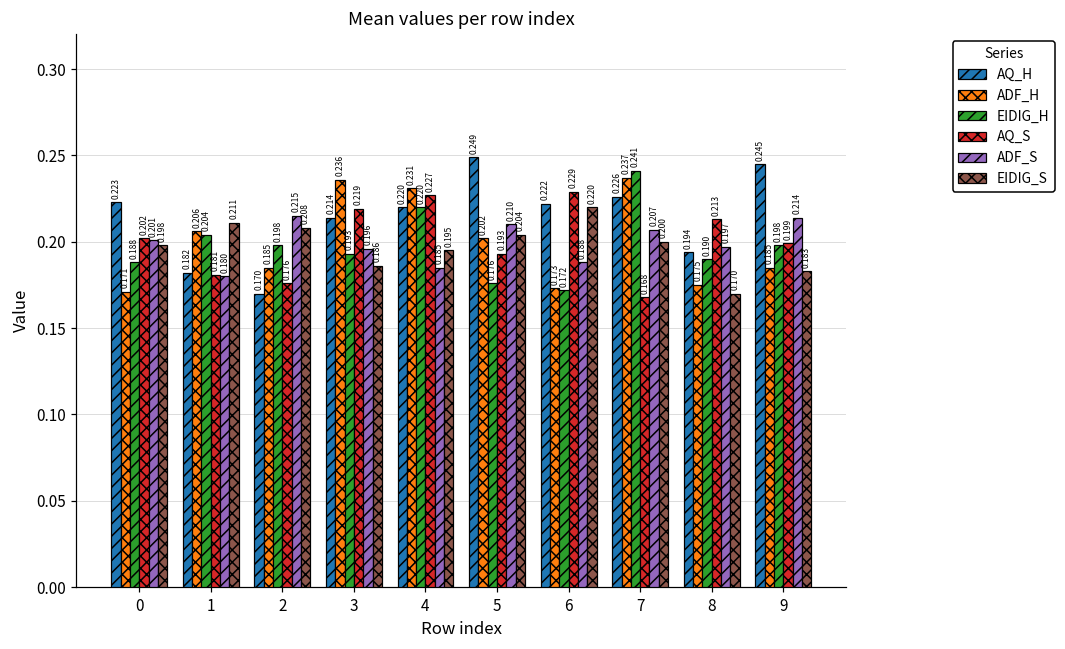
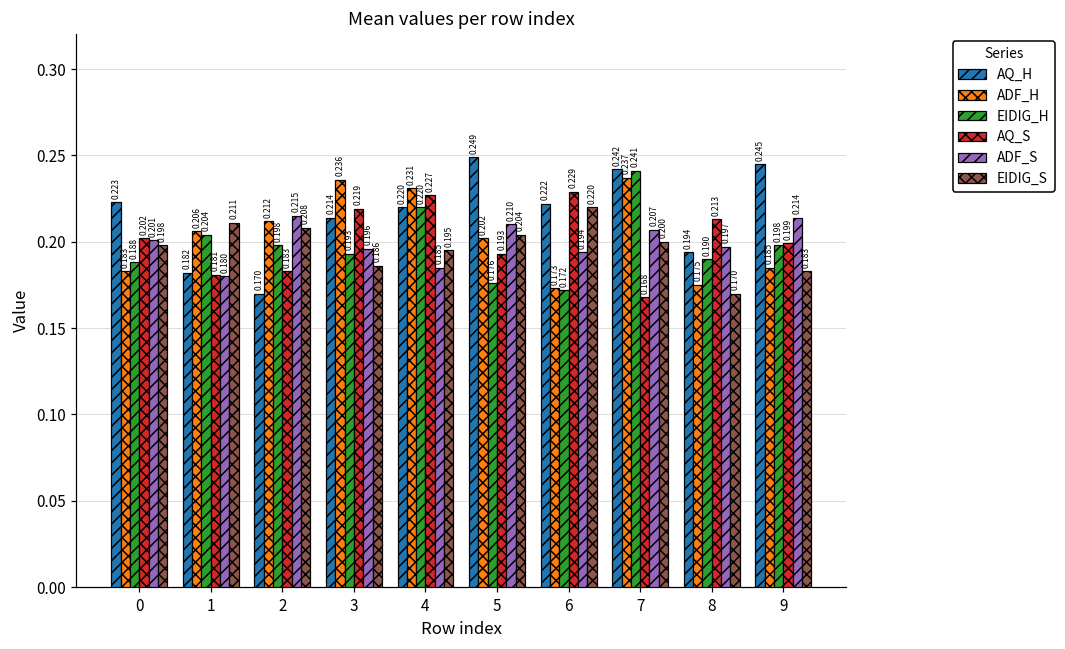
  {
    "AQ_H": {
      "0": 0.223,
      "1": 0.182,
      "2": 0.170,
      "3": 0.214,
      "4": 0.220,
      "5": 0.249,
      "6": 0.222,
-     "7": 0.226,
+     "7": 0.242,
      "8": 0.194,
      "9": 0.245
    },
    "ADF_H": {
-     "0": 0.171,
+     "0": 0.183,
      "1": 0.206,
-     "2": 0.185,
+     "2": 0.212,
      "3": 0.236,
      "4": 0.231,
      "5": 0.202,
      "6": 0.173,
      "7": 0.237,
      "8": 0.175,
      "9": 0.185
    },
    "EIDIG_H": {
      "0": 0.188,
      "1": 0.204,
      "2": 0.198,
      "3": 0.193,
      "4": 0.220,
      "5": 0.176,
      "6": 0.172,
      "7": 0.241,
      "8": 0.190,
      "9": 0.198
    },
    "AQ_S": {
      "0": 0.202,
      "1": 0.181,
-     "2": 0.176,
+     "2": 0.183,
      "3": 0.219,
      "4": 0.227,
      "5": 0.193,
      "6": 0.229,
      "7": 0.168,
      "8": 0.213,
      "9": 0.199
    },
    "ADF_S": {
      "0": 0.201,
      "1": 0.180,
      "2": 0.215,
      "3": 0.196,
      "4": 0.185,
      "5": 0.210,
-     "6": 0.188,
+     "6": 0.194,
      "7": 0.207,
      "8": 0.197,
      "9": 0.214
    },
    "EIDIG_S": {
      "0": 0.198,
      "1": 0.211,
      "2": 0.208,
      "3": 0.186,
      "4": 0.195,
      "5": 0.204,
      "6": 0.220,
      "7": 0.200,
      "8": 0.170,
      "9": 0.183
    }
  }
